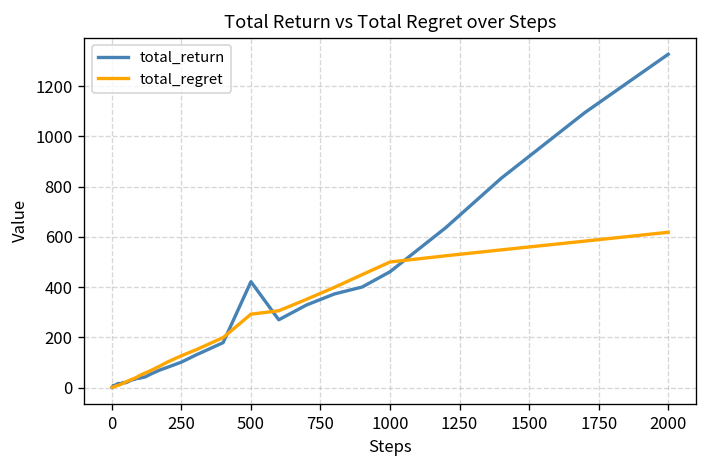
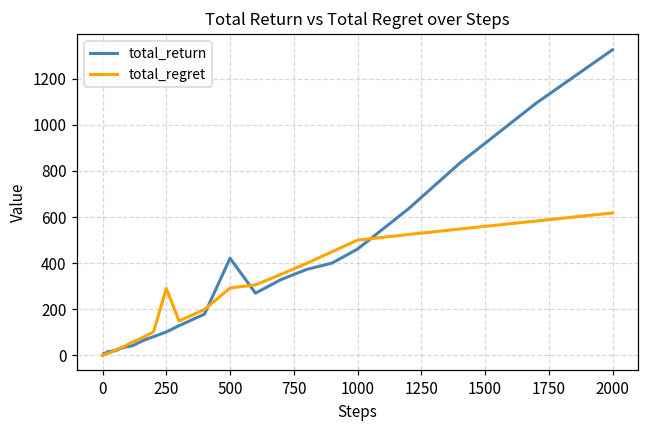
  {
    "total_return": {
      "250": 100,
      "500": 420,
      "1000": 460,
      "2000": 1330
    },
    "total_regret": {
-     "250": 130,
+     "250": 290,
      "500": 290,
      "1000": 500,
      "2000": 620
    }
  }
